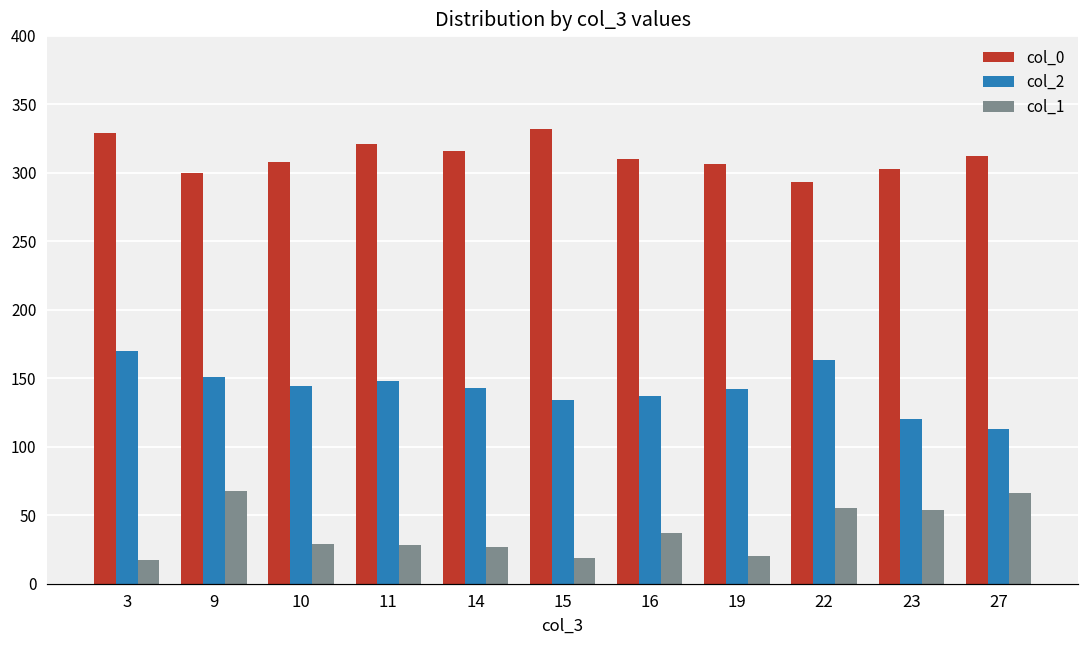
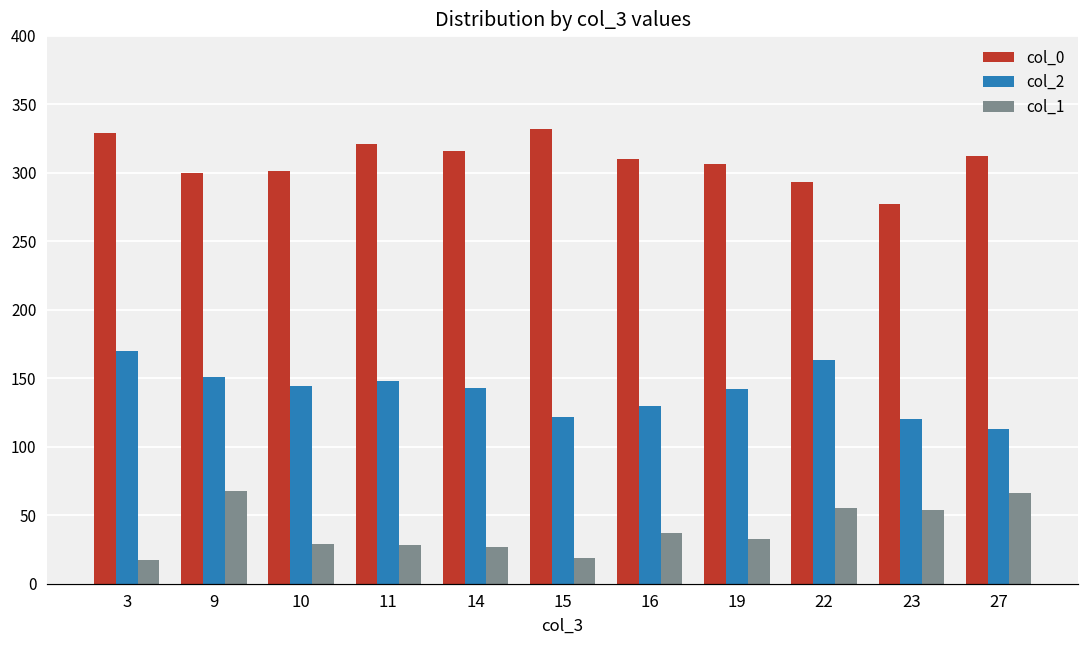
  {
    "col_0": {
      "3": 329,
      "9": 300,
-     "10": 308,
+     "10": 301,
      "11": 321,
      "14": 316,
      "15": 332,
      "16": 310,
      "19": 306,
      "22": 293,
-     "23": 303,
+     "23": 277,
      "27": 312
    },
    "col_2": {
      "3": 170,
      "9": 151,
      "10": 144,
      "11": 148,
      "14": 143,
-     "15": 134,
-     "16": 137,
+     "15": 122,
+     "16": 130,
      "19": 142,
      "22": 163,
      "23": 120,
      "27": 113
    },
    "col_1": {
      "3": 17,
      "9": 68,
      "10": 29,
      "11": 28,
      "14": 27,
      "15": 19,
      "16": 37,
-     "19": 20,
+     "19": 33,
      "22": 55,
      "23": 54,
      "27": 66
    }
  }
